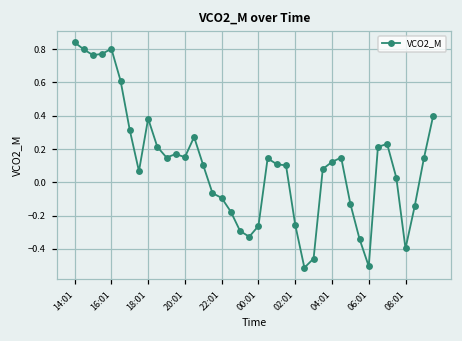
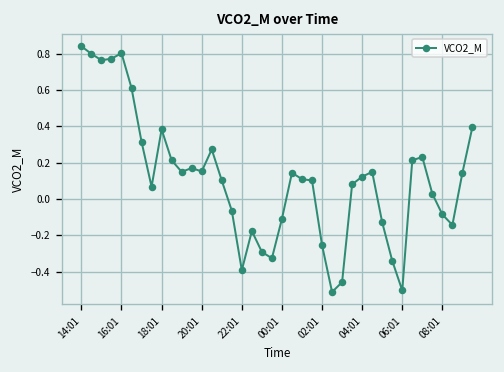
  {
    "14:01": 0.84,
    "16:01": 0.80,
    "18:01": 0.38,
    "20:01": 0.15,
-   "22:01": -0.09,
-   "00:01": -0.26,
+   "22:01": -0.39,
+   "00:01": -0.11,
    "02:01": -0.25,
    "04:01": 0.12,
    "06:01": -0.50,
-   "08:01": -0.40
+   "08:01": -0.09
  }
